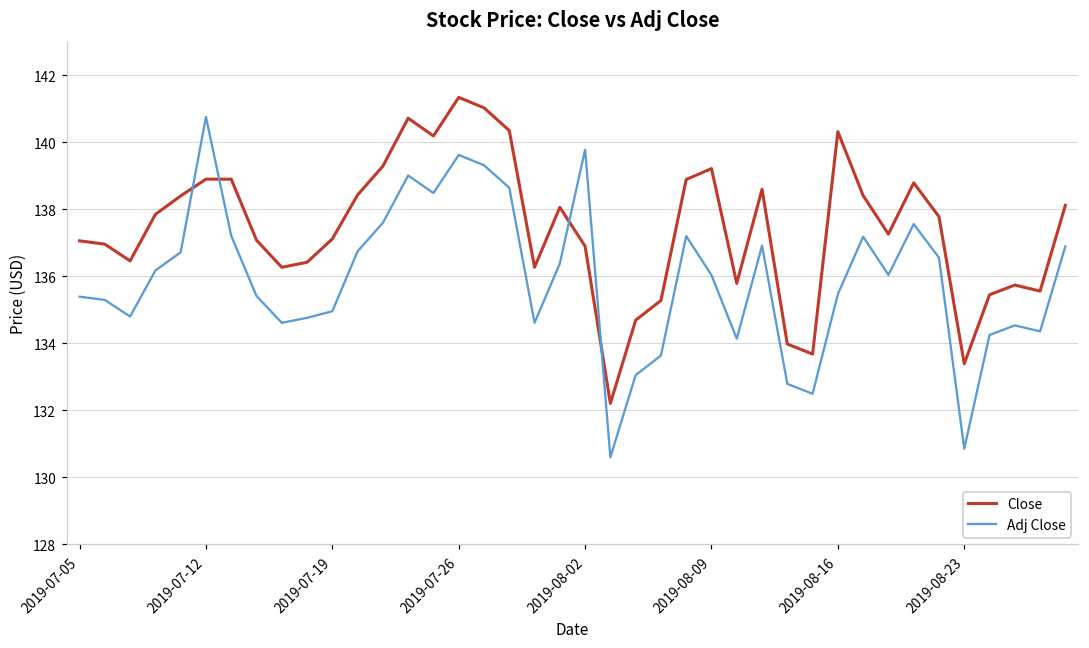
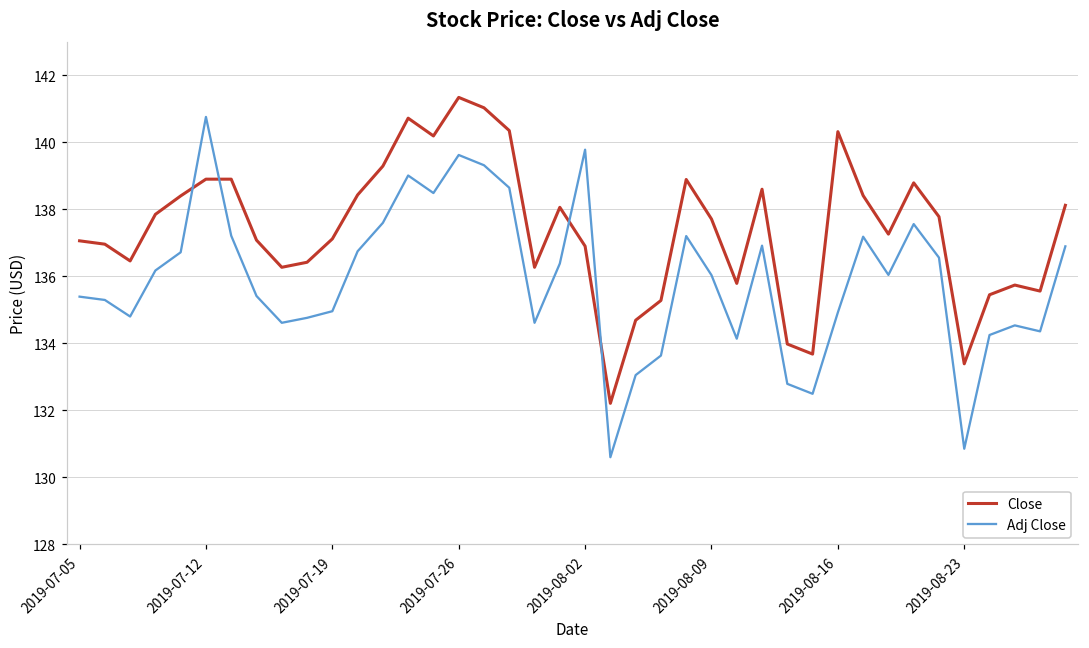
  {
    "Close": {
      "2019-07-05": 137.1,
      "2019-07-12": 138.9,
      "2019-07-19": 137.1,
      "2019-07-26": 141.3,
      "2019-08-02": 136.9,
-     "2019-08-09": 139.2,
+     "2019-08-09": 137.7,
      "2019-08-16": 140.3,
      "2019-08-23": 133.4
    },
    "Adj Close": {
      "2019-07-05": 135.4,
      "2019-07-12": 140.8,
      "2019-07-19": 135.0,
      "2019-07-26": 139.6,
      "2019-08-02": 139.8,
      "2019-08-09": 136.0,
-     "2019-08-16": 135.5,
+     "2019-08-16": 134.9,
      "2019-08-23": 130.9
    }
  }
